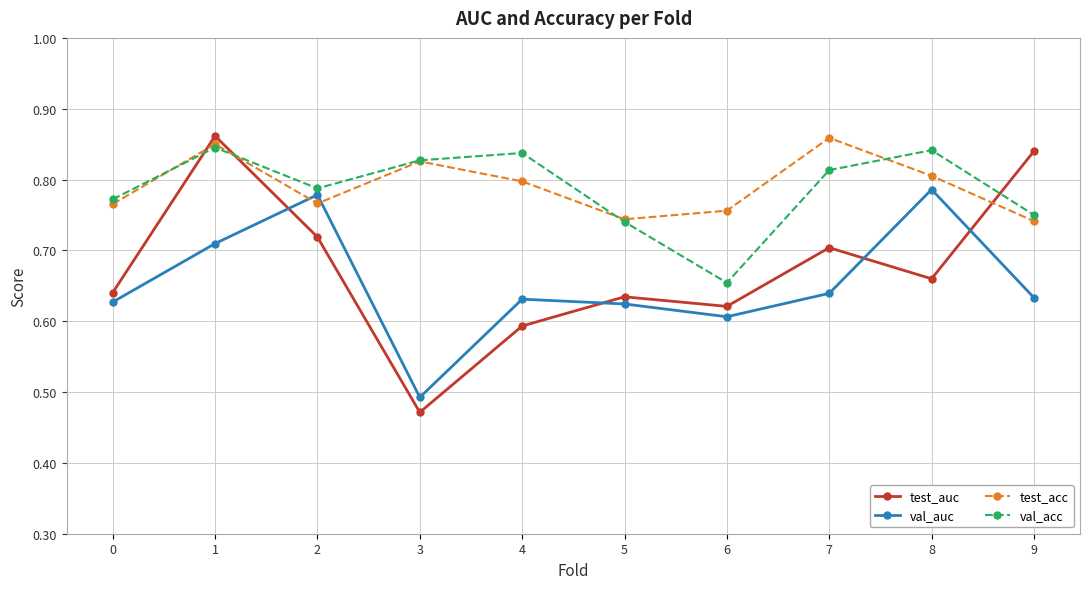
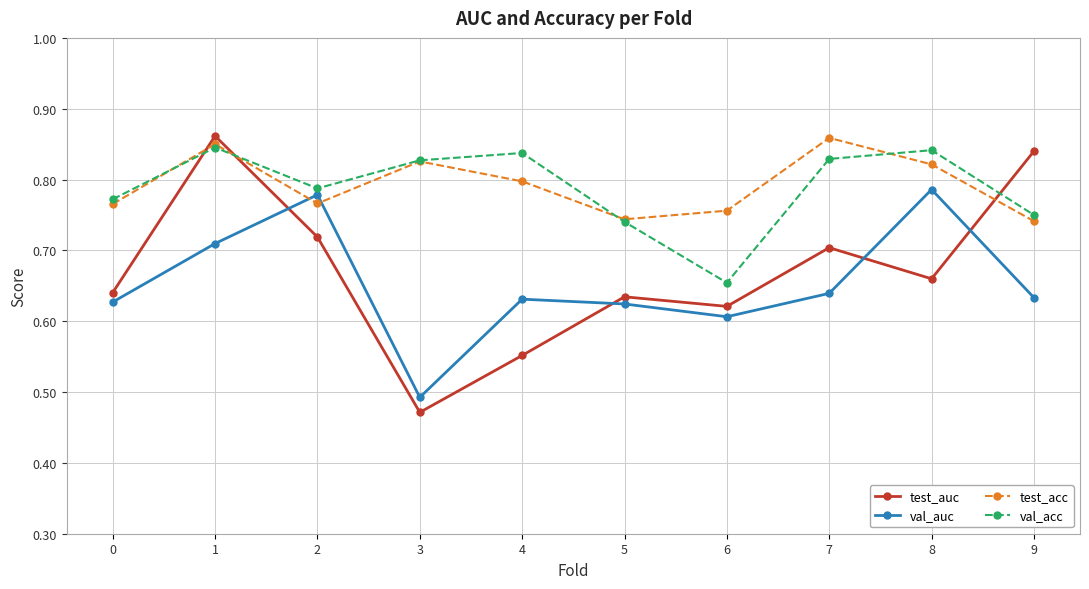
  {
    "test_auc": {
      "0": 0.64,
      "1": 0.86,
      "2": 0.72,
      "3": 0.47,
-     "4": 0.59,
+     "4": 0.55,
      "5": 0.63,
      "6": 0.62,
      "7": 0.70,
      "8": 0.66,
      "9": 0.84
    },
    "val_auc": {
      "0": 0.63,
      "1": 0.71,
      "2": 0.78,
      "3": 0.49,
      "4": 0.63,
      "5": 0.62,
      "6": 0.61,
      "7": 0.64,
      "8": 0.79,
      "9": 0.63
    },
    "test_acc": {
      "0": 0.77,
      "1": 0.85,
      "2": 0.77,
      "4": 0.80,
      "5": 0.74,
      "6": 0.76,
      "7": 0.86,
-     "8": 0.81,
+     "8": 0.82,
      "9": 0.74
    },
    "val_acc": {
      "0": 0.77,
      "1": 0.85,
      "2": 0.79,
      "4": 0.84,
      "5": 0.74,
      "6": 0.65,
-     "7": 0.81,
+     "7": 0.83,
      "8": 0.84,
      "9": 0.75
    }
  }
